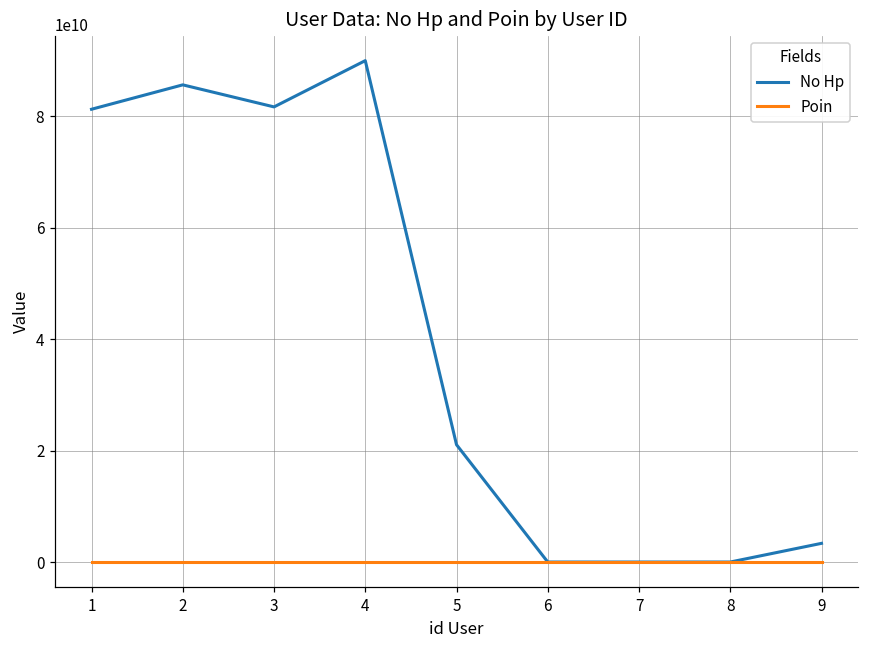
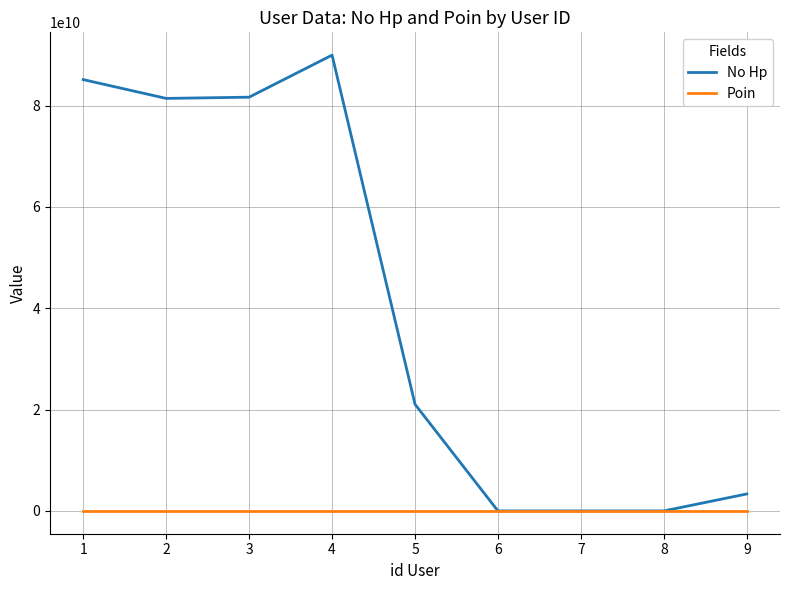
  {
    "No Hp": {
-     "1": 81000000000,
-     "2": 86000000000,
+     "1": 85000000000,
+     "2": 81000000000,
      "3": 82000000000,
      "4": 90000000000,
      "5": 21000000000,
      "9": 3000000000
    },
    "Poin": {
      "1": 0,
      "2": 0,
      "3": 0,
      "4": 0,
      "5": 0,
      "9": 0
    }
  }
